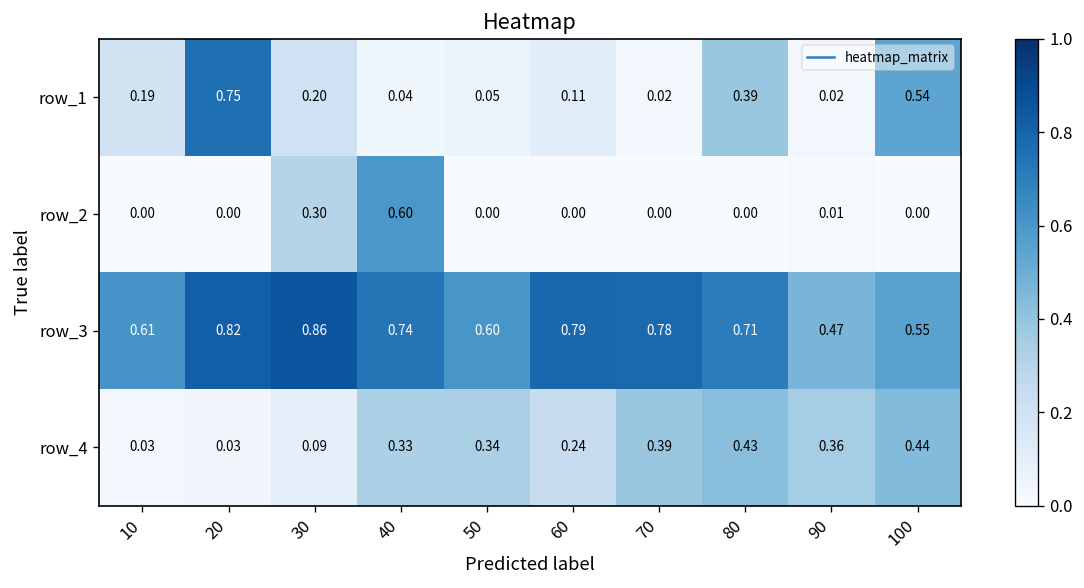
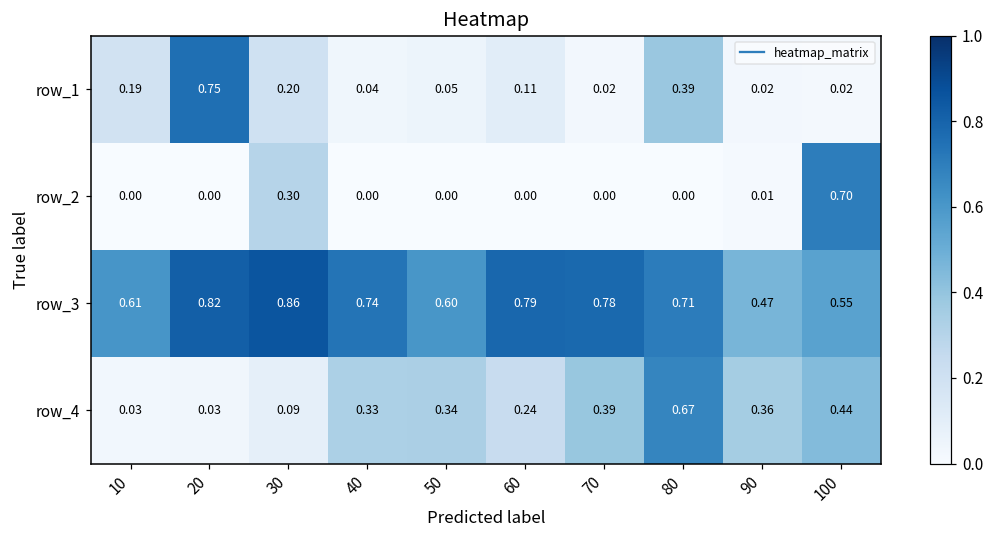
  {
    "row_1": {
      "10": 0.19,
      "20": 0.75,
      "30": 0.20,
      "40": 0.04,
      "50": 0.05,
      "60": 0.11,
      "70": 0.02,
      "80": 0.39,
      "90": 0.02,
-     "100": 0.54
+     "100": 0.02
    },
    "row_2": {
      "10": 0.00,
      "20": 0.00,
      "30": 0.30,
-     "40": 0.60,
+     "40": 0.00,
      "50": 0.00,
      "60": 0.00,
      "70": 0.00,
      "80": 0.00,
      "90": 0.01,
-     "100": 0.00
+     "100": 0.70
    },
    "row_3": {
      "10": 0.61,
      "20": 0.82,
      "30": 0.86,
      "40": 0.74,
      "50": 0.60,
      "60": 0.79,
      "70": 0.78,
      "80": 0.71,
      "90": 0.47,
      "100": 0.55
    },
    "row_4": {
      "10": 0.03,
      "20": 0.03,
      "30": 0.09,
      "40": 0.33,
      "50": 0.34,
      "60": 0.24,
      "70": 0.39,
-     "80": 0.43,
+     "80": 0.67,
      "90": 0.36,
      "100": 0.44
    }
  }
